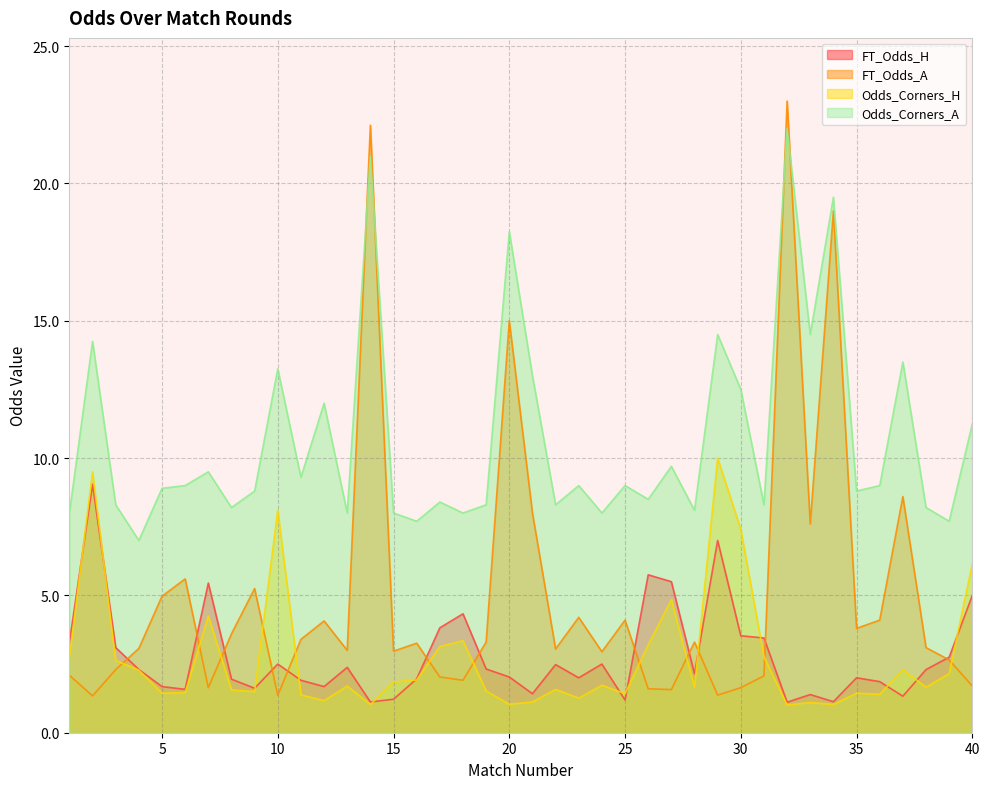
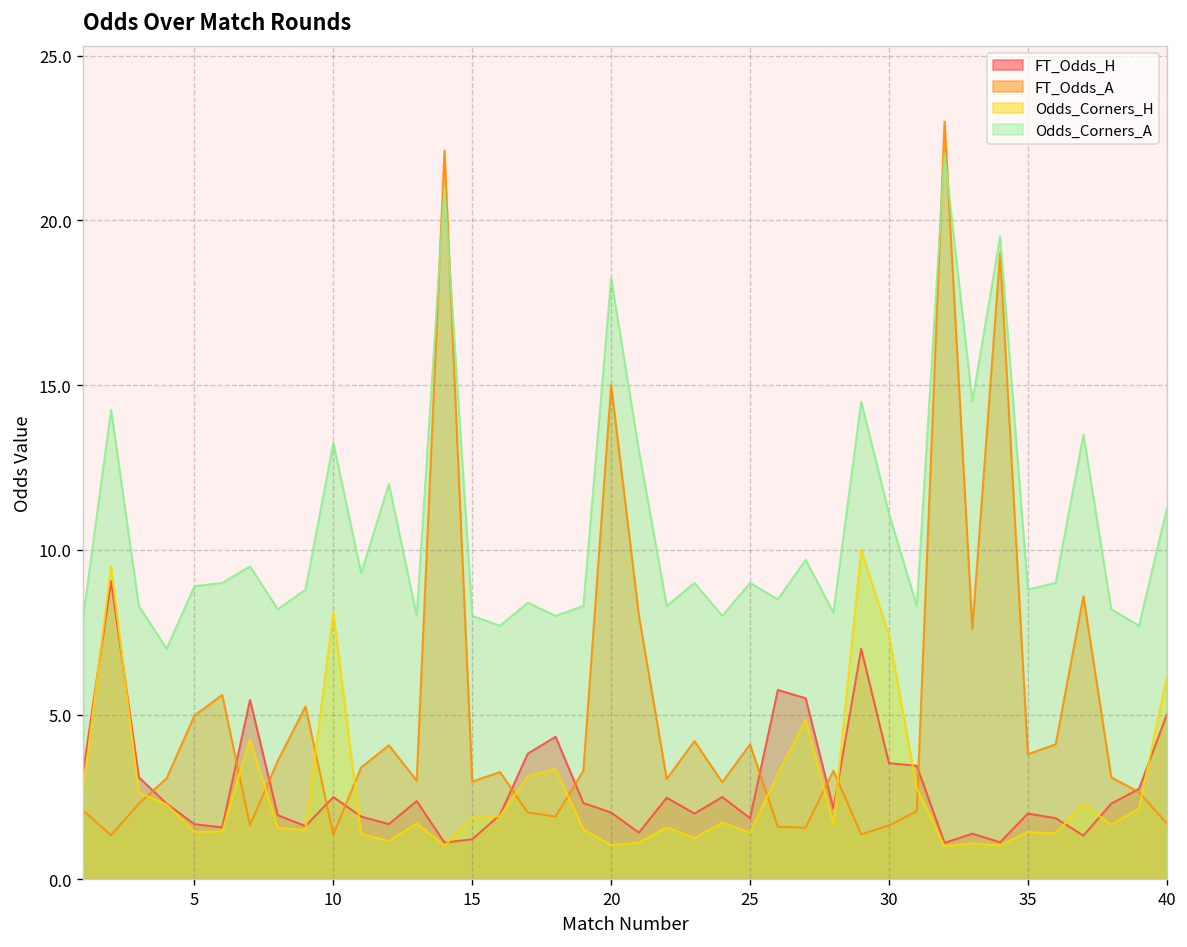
  {
    "FT_Odds_H": {
      "5": 1.7,
      "10": 2.5,
      "15": 1.2,
      "20": 2.0,
-     "25": 1.2,
+     "25": 1.9,
      "30": 3.5,
      "35": 2.0,
      "40": 5.0
    },
    "Odds_Corners_A": {
      "5": 8.9,
      "10": 13.3,
      "15": 8.0,
      "20": 18.3,
      "25": 9.0,
-     "30": 12.5,
+     "30": 11.1,
      "35": 8.8,
      "40": 11.3
    }
  }
